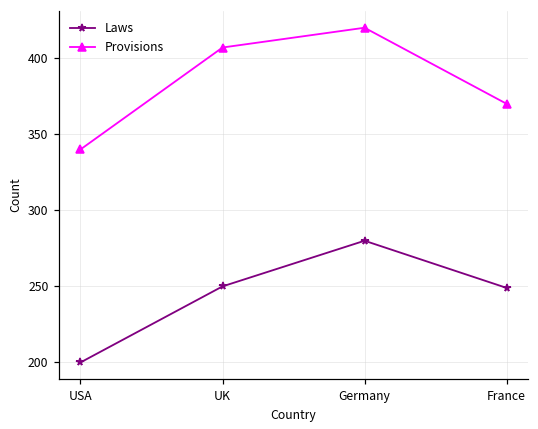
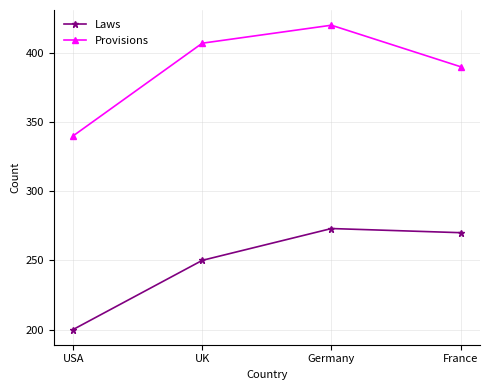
  {
    "Laws": {
      "USA": 200,
      "UK": 250,
-     "Germany": 280,
-     "France": 249
+     "Germany": 273,
+     "France": 270
    },
    "Provisions": {
      "USA": 340,
      "UK": 407,
      "Germany": 420,
-     "France": 370
+     "France": 390
    }
  }
